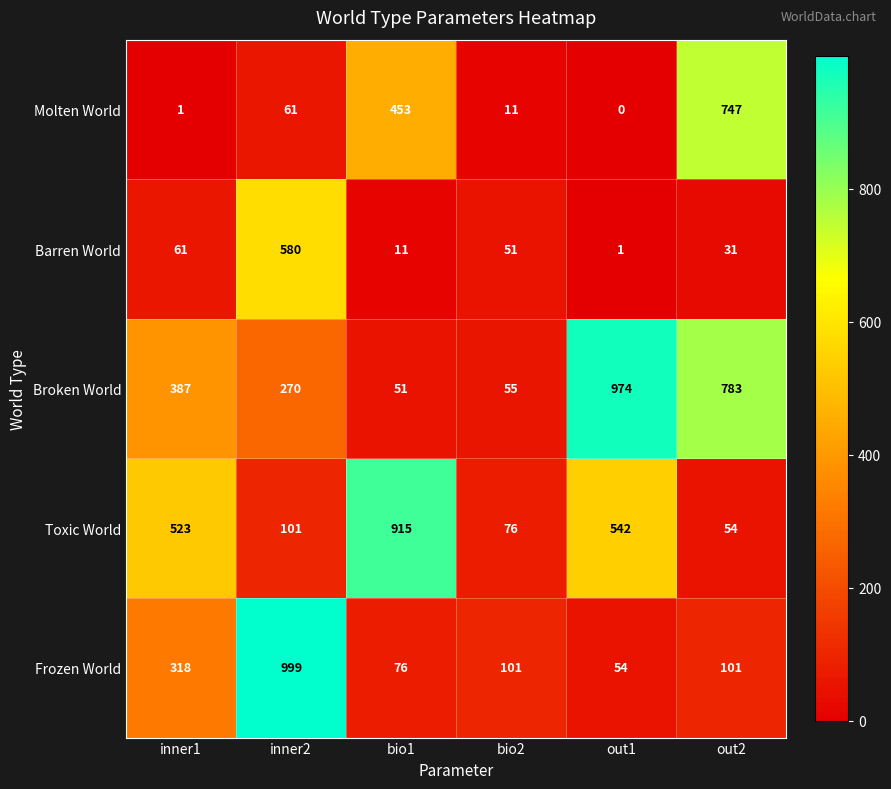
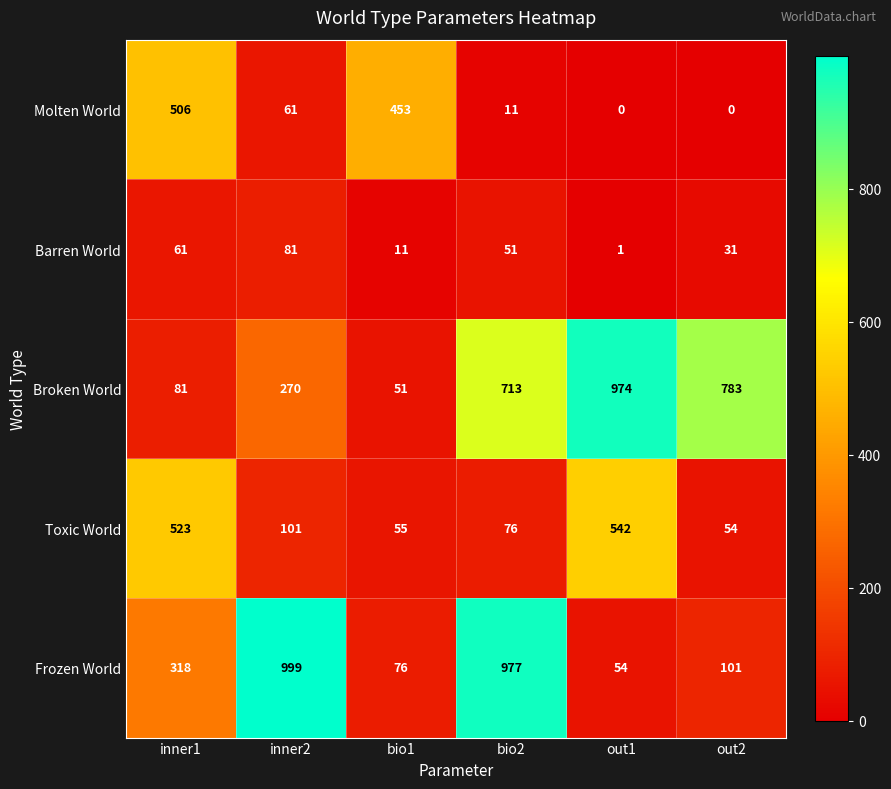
  {
    "Molten World": {
-     "inner1": 1,
+     "inner1": 506,
      "inner2": 61,
      "bio1": 453,
      "bio2": 11,
      "out1": 0,
-     "out2": 747
+     "out2": 0
    },
    "Barren World": {
      "inner1": 61,
-     "inner2": 580,
+     "inner2": 81,
      "bio1": 11,
      "bio2": 51,
      "out1": 1,
      "out2": 31
    },
    "Broken World": {
-     "inner1": 387,
+     "inner1": 81,
      "inner2": 270,
      "bio1": 51,
-     "bio2": 55,
+     "bio2": 713,
      "out1": 974,
      "out2": 783
    },
    "Toxic World": {
      "inner1": 523,
      "inner2": 101,
-     "bio1": 915,
+     "bio1": 55,
      "bio2": 76,
      "out1": 542,
      "out2": 54
    },
    "Frozen World": {
      "inner1": 318,
      "inner2": 999,
      "bio1": 76,
-     "bio2": 101,
+     "bio2": 977,
      "out1": 54,
      "out2": 101
    }
  }
